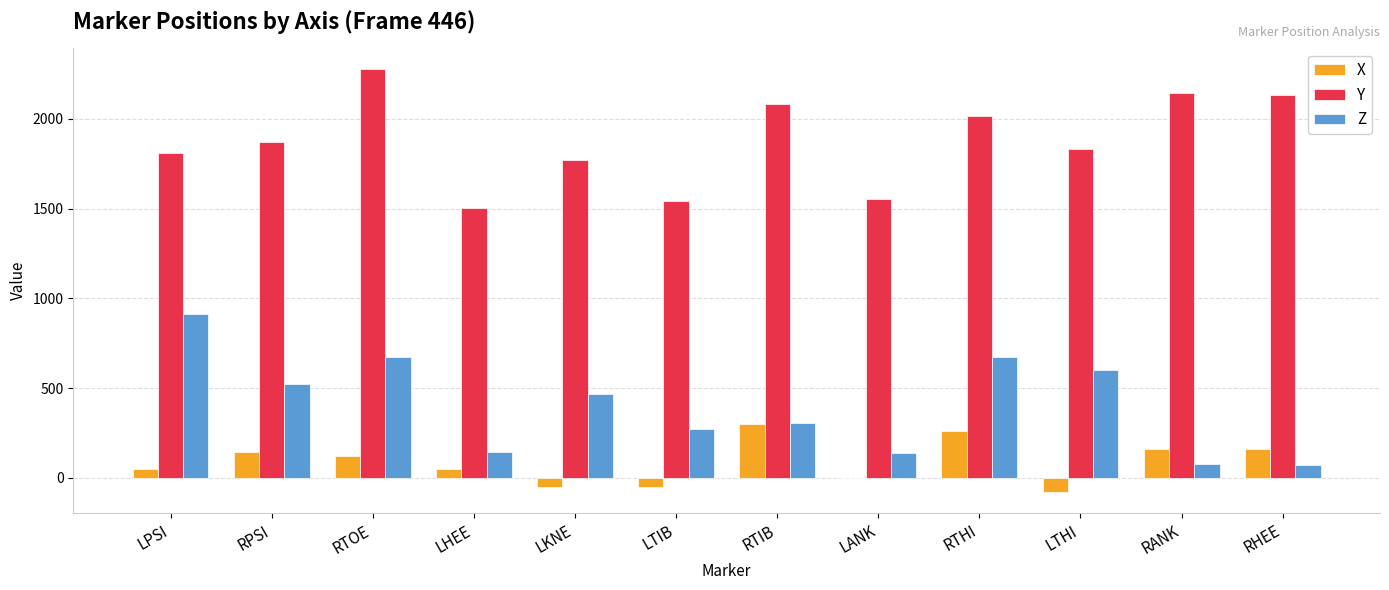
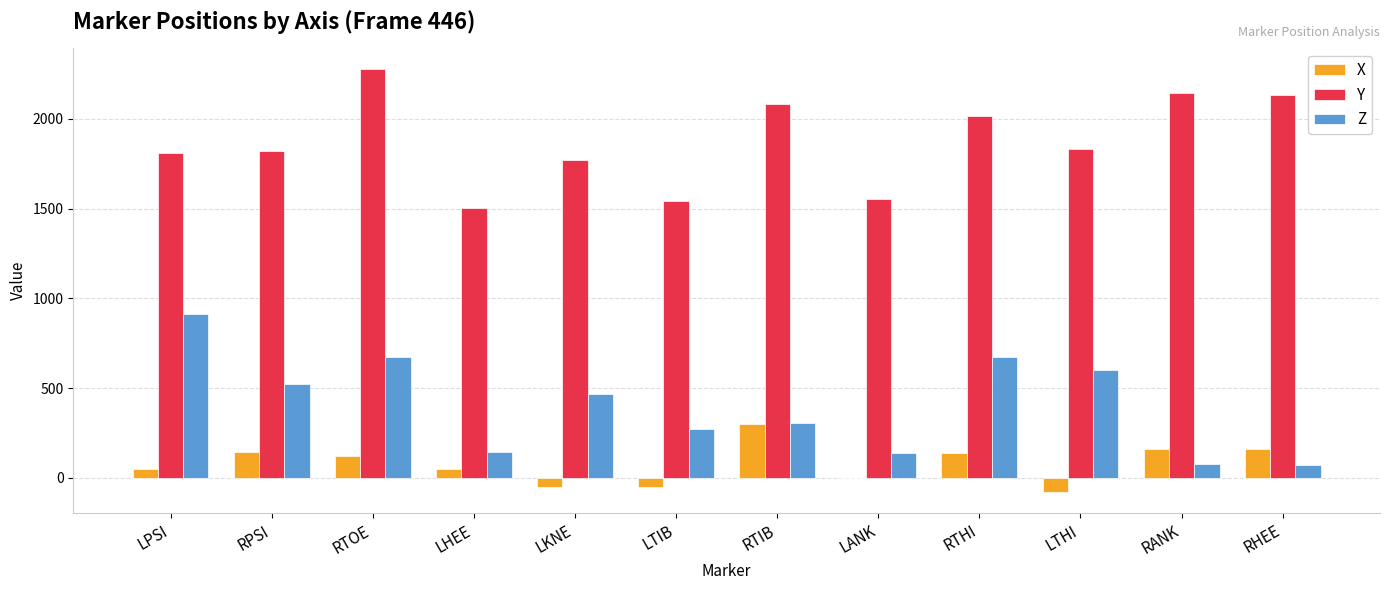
  {
    "X": {
      "LPSI": 50,
      "RPSI": 140,
      "RTOE": 120,
      "LHEE": 50,
      "LKNE": -50,
      "LTIB": -50,
      "RTIB": 300,
-     "RTHI": 260,
+     "RTHI": 140,
      "LTHI": -80,
      "RANK": 160,
      "RHEE": 160
    },
    "Y": {
      "LPSI": 1810,
-     "RPSI": 1870,
+     "RPSI": 1820,
      "RTOE": 2280,
      "LHEE": 1500,
      "LKNE": 1770,
      "LTIB": 1540,
      "RTIB": 2080,
      "LANK": 1560,
      "RTHI": 2010,
      "LTHI": 1830,
      "RANK": 2150,
      "RHEE": 2140
    },
    "Z": {
      "LPSI": 910,
      "RPSI": 520,
      "RTOE": 670,
      "LHEE": 140,
      "LKNE": 460,
      "LTIB": 270,
      "RTIB": 310,
      "LANK": 140,
      "RTHI": 670,
      "LTHI": 600,
      "RANK": 80,
      "RHEE": 70
    }
  }
